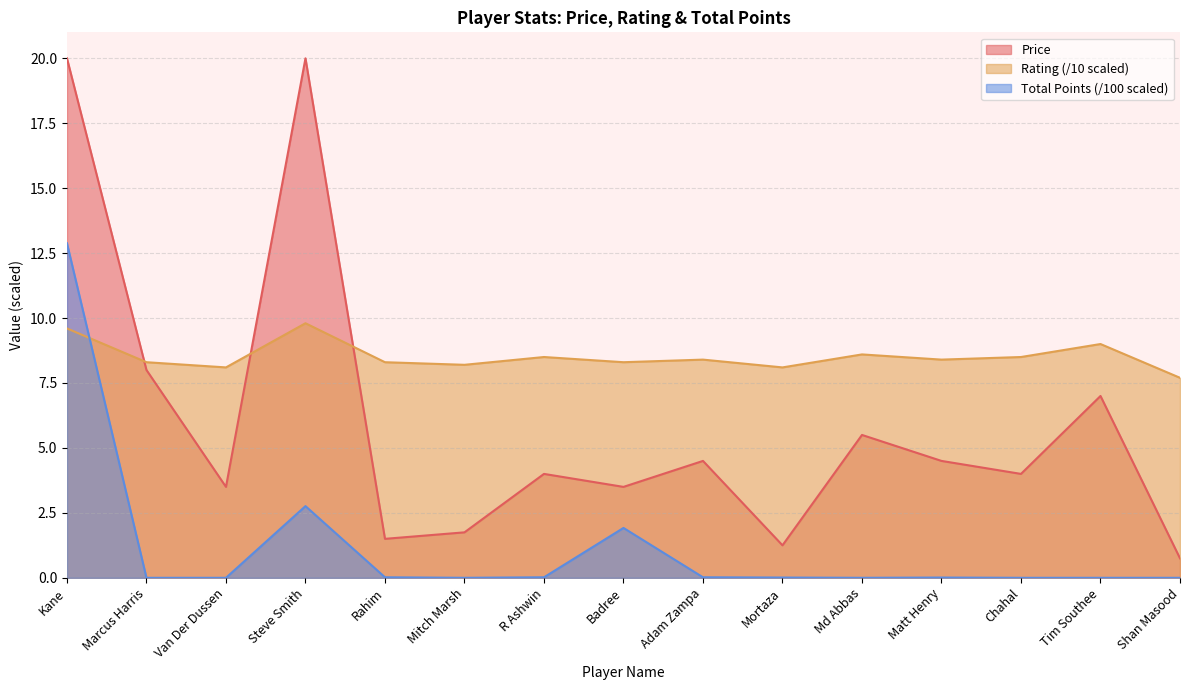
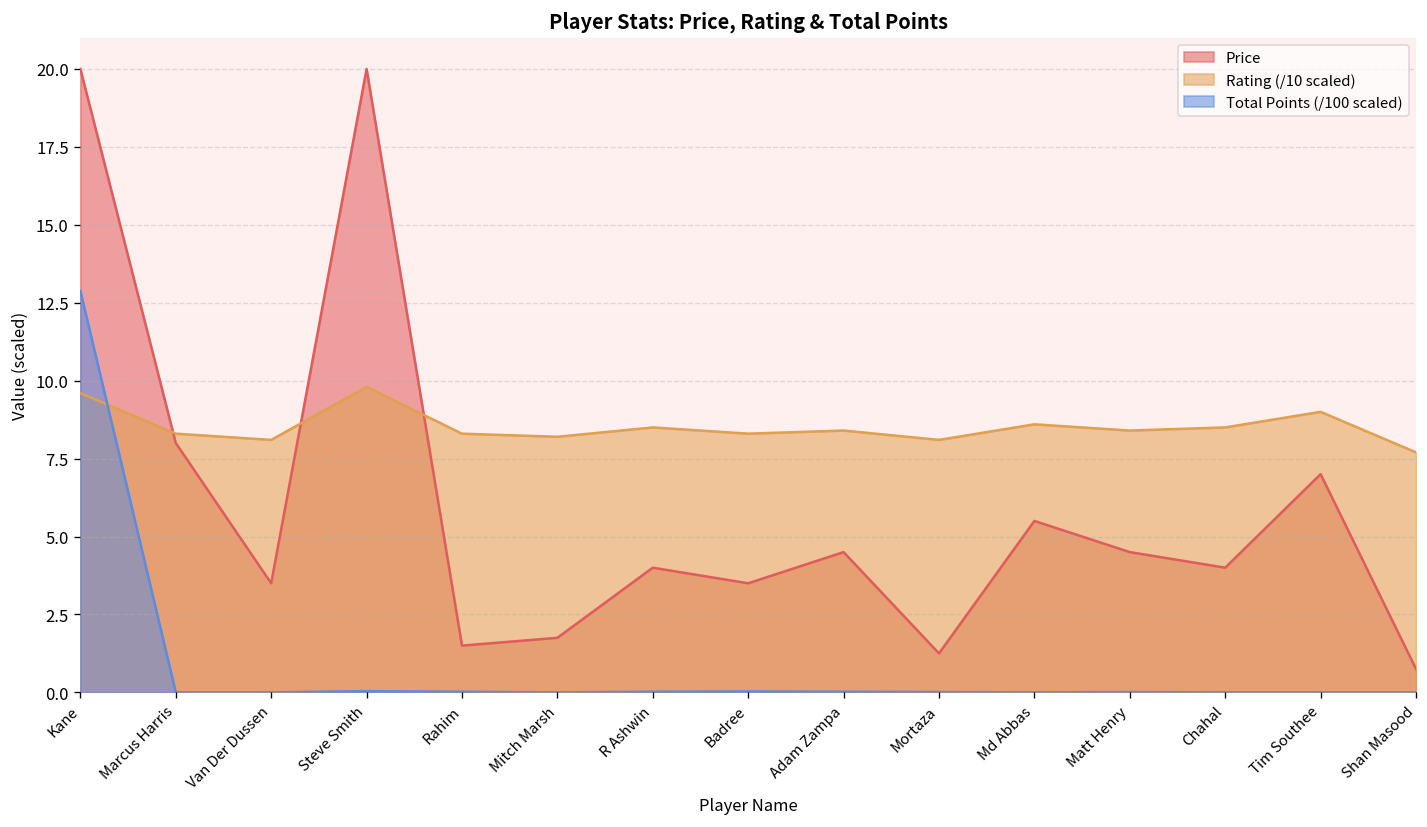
  {
    "Total Points (/100 scaled)": {
      "Kane": 12.9,
      "Marcus Harris": 0.0,
      "Van Der Dussen": 0.0,
-     "Steve Smith": 2.8,
+     "Steve Smith": 0.0,
      "Rahim": 0.0,
      "Mitch Marsh": 0.0,
      "R Ashwin": 0.0,
-     "Badree": 1.9,
+     "Badree": 0.0,
      "Adam Zampa": 0.0,
      "Mortaza": 0.0,
      "Md Abbas": 0.0,
      "Matt Henry": 0.0,
      "Chahal": 0.0,
      "Tim Southee": 0.0,
      "Shan Masood": 0.0
    }
  }
